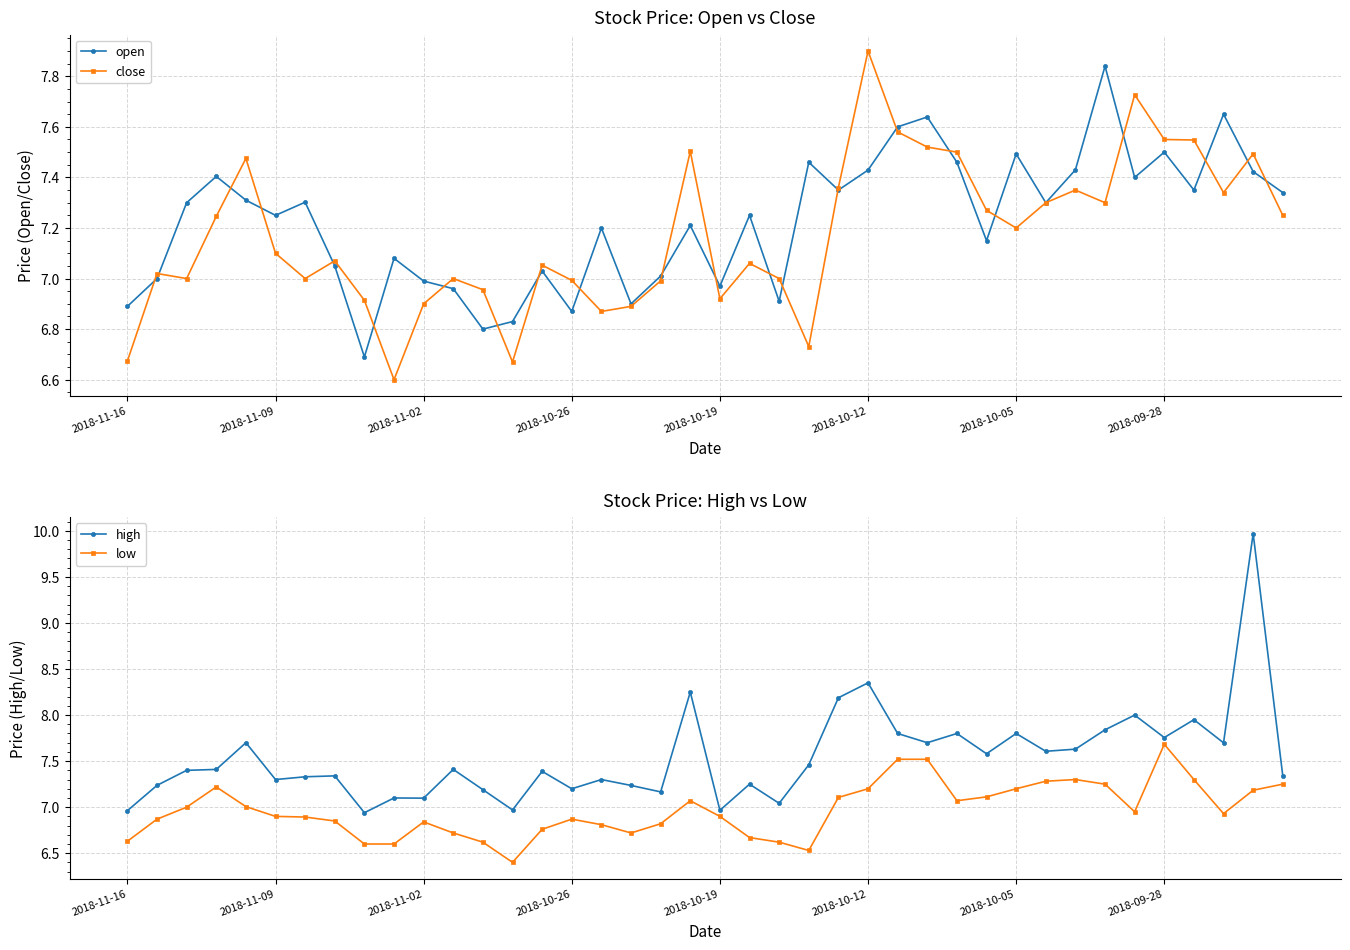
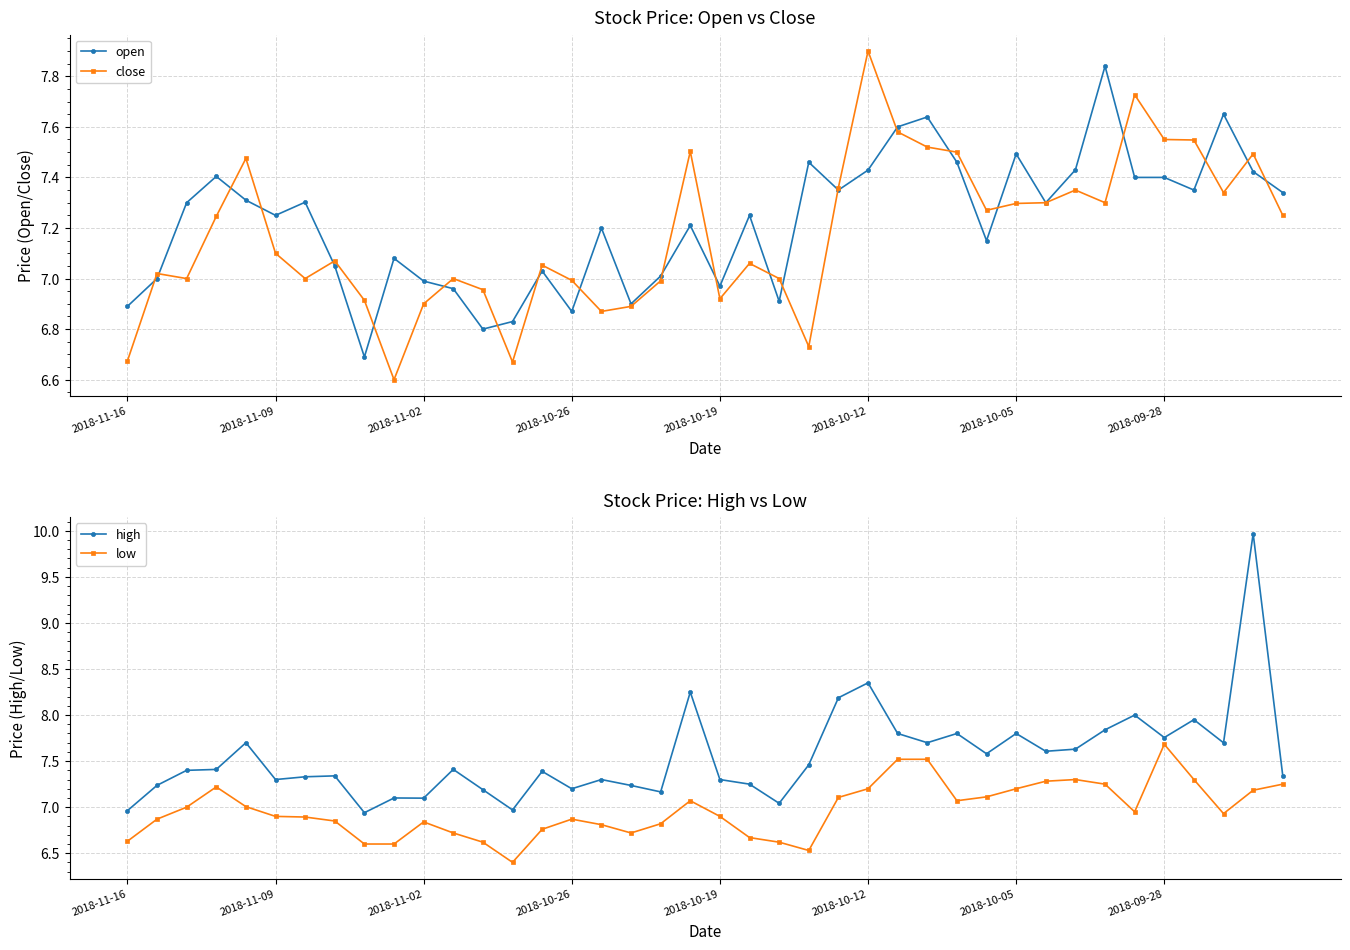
  {
    "Stock Price: Open vs Close": {
      "open": {
        "2018-11-16": 6.89,
        "2018-11-09": 7.25,
        "2018-11-02": 6.99,
        "2018-10-26": 6.87,
        "2018-10-19": 6.97,
        "2018-10-12": 7.43,
        "2018-10-05": 7.5,
-       "2018-09-28": 7.5
+       "2018-09-28": 7.4
      },
      "close": {
        "2018-11-16": 6.67,
        "2018-11-09": 7.10,
        "2018-11-02": 6.90,
        "2018-10-26": 6.99,
        "2018-10-19": 6.92,
        "2018-10-12": 7.90,
-       "2018-10-05": 7.20,
+       "2018-10-05": 7.30,
        "2018-09-28": 7.55
      }
    },
    "Stock Price: High vs Low": {
      "high": {
        "2018-11-16": 7.0,
        "2018-11-09": 7.3,
        "2018-11-02": 7.1,
        "2018-10-26": 7.2,
-       "2018-10-19": 7.0,
+       "2018-10-19": 7.3,
        "2018-10-12": 8.4,
        "2018-10-05": 7.8,
        "2018-09-28": 7.8
      },
      "low": {
        "2018-11-16": 6.6,
        "2018-11-09": 6.9,
        "2018-11-02": 6.8,
        "2018-10-26": 6.9,
        "2018-10-19": 6.9,
        "2018-10-12": 7.2,
        "2018-10-05": 7.2,
        "2018-09-28": 7.7
      }
    }
  }
